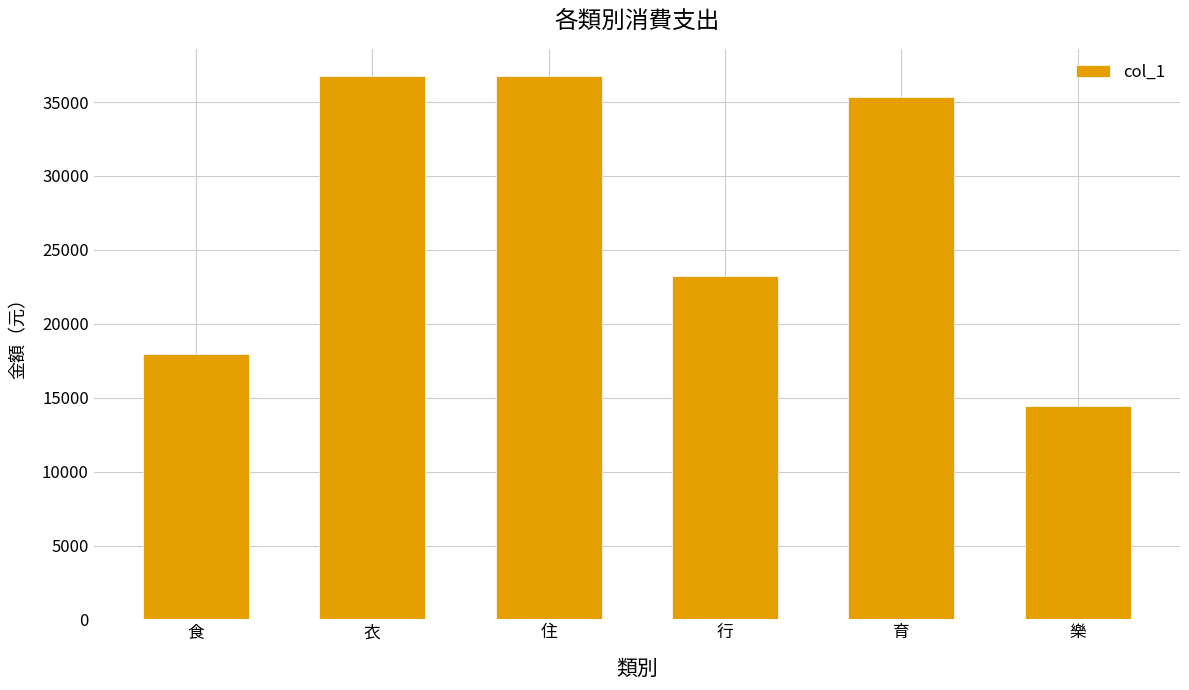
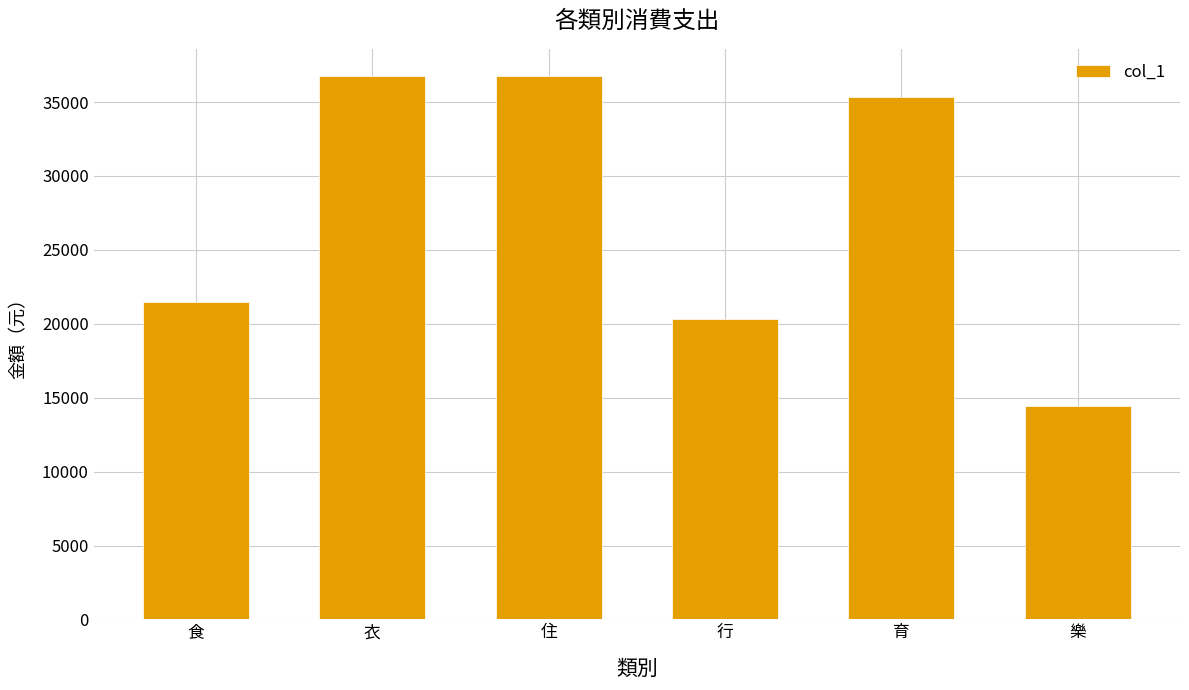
  {
-   "食": 18000,
+   "食": 21500,
    "衣": 36800,
    "住": 36700,
-   "行": 23300,
+   "行": 20300,
    "育": 35400,
    "樂": 14400
  }
